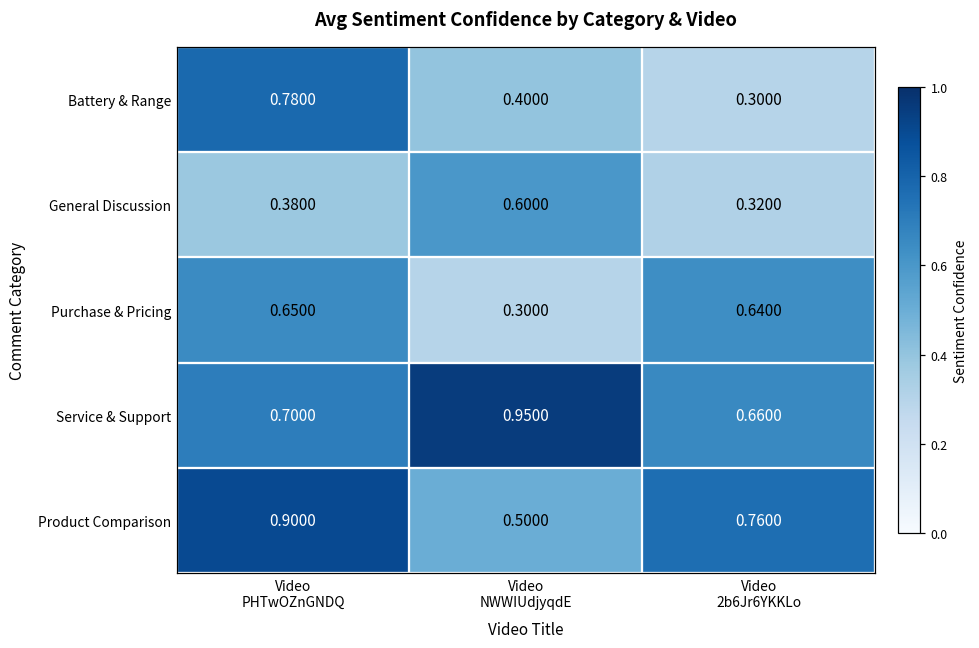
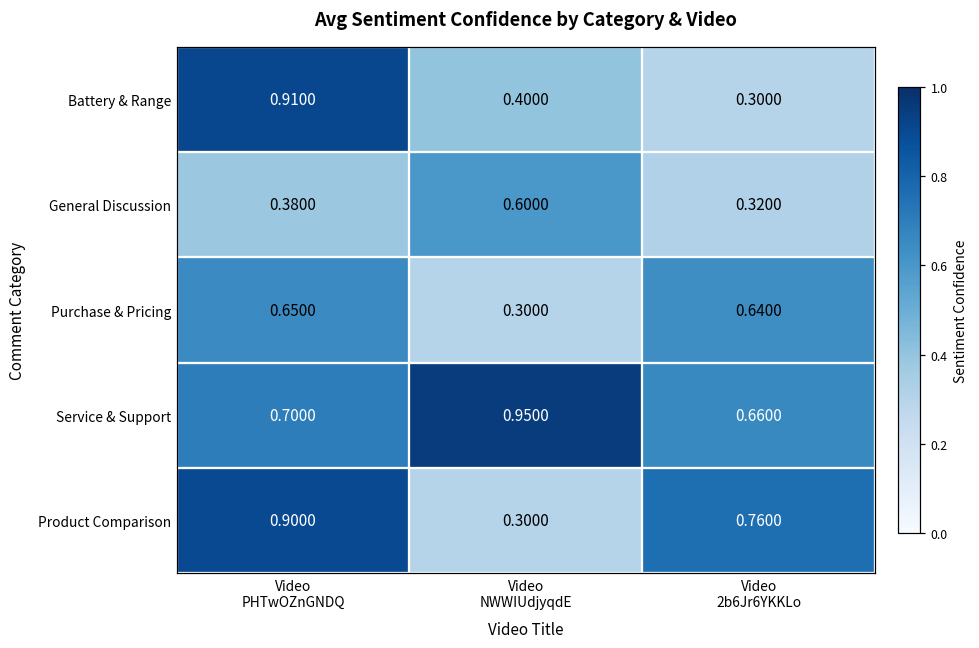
  {
    "Battery & Range": {
-     "Video PHTwOZnGNDQ": 0.7800,
+     "Video PHTwOZnGNDQ": 0.9100,
      "Video NWWIUdjyqdE": 0.4000,
      "Video 2b6Jr6YKKLo": 0.3000
    },
    "General Discussion": {
      "Video PHTwOZnGNDQ": 0.3800,
      "Video NWWIUdjyqdE": 0.6000,
      "Video 2b6Jr6YKKLo": 0.3200
    },
    "Purchase & Pricing": {
      "Video PHTwOZnGNDQ": 0.6500,
      "Video NWWIUdjyqdE": 0.3000,
      "Video 2b6Jr6YKKLo": 0.6400
    },
    "Service & Support": {
      "Video PHTwOZnGNDQ": 0.7000,
      "Video NWWIUdjyqdE": 0.9500,
      "Video 2b6Jr6YKKLo": 0.6600
    },
    "Product Comparison": {
      "Video PHTwOZnGNDQ": 0.9000,
-     "Video NWWIUdjyqdE": 0.5000,
+     "Video NWWIUdjyqdE": 0.3000,
      "Video 2b6Jr6YKKLo": 0.7600
    }
  }
